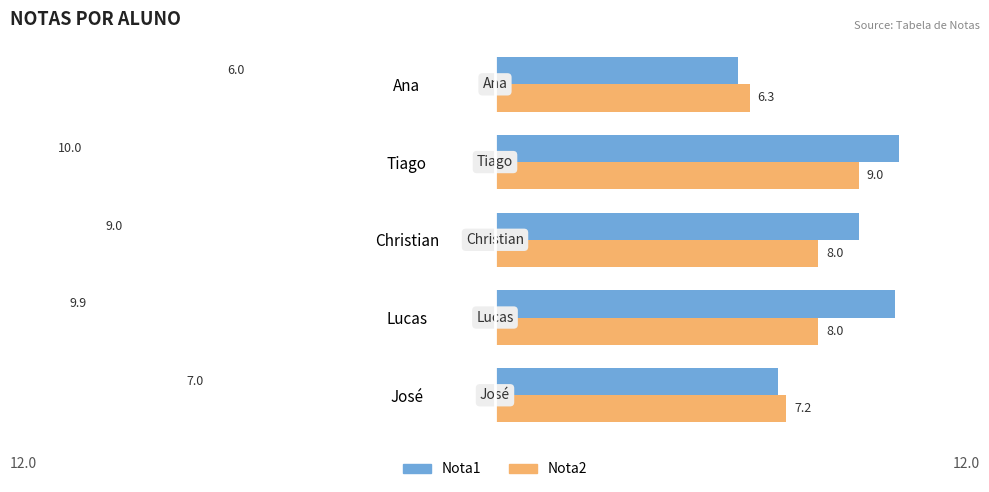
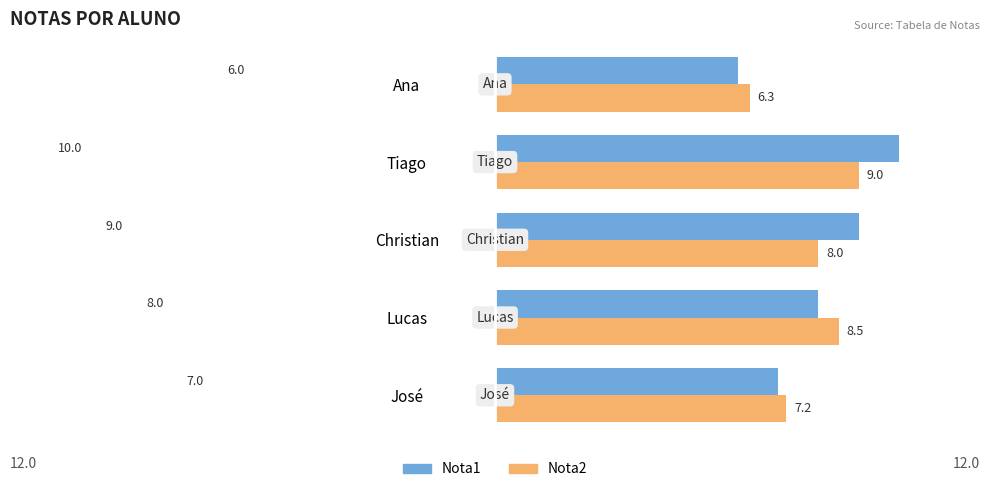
  {
    "Nota1": {
-     "Lucas": 9.9
+     "Lucas": 8.0
    },
    "Nota2": {
      "Ana": 6.3,
      "Tiago": 9.0,
      "Christian": 8.0,
-     "Lucas": 8.0,
+     "Lucas": 8.5,
      "José": 7.2
    }
  }
